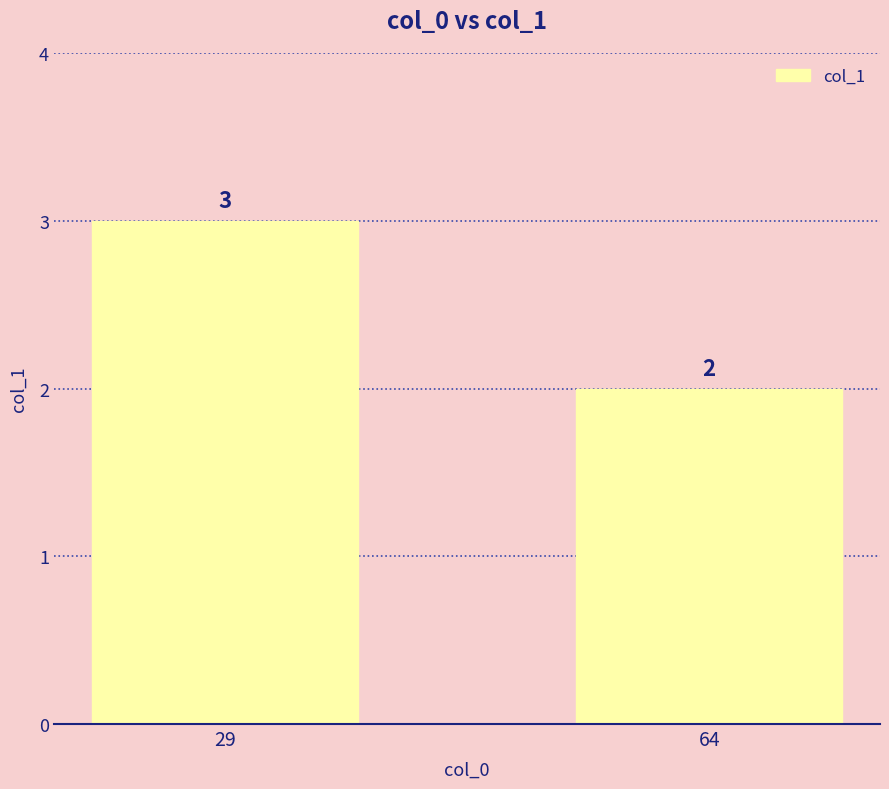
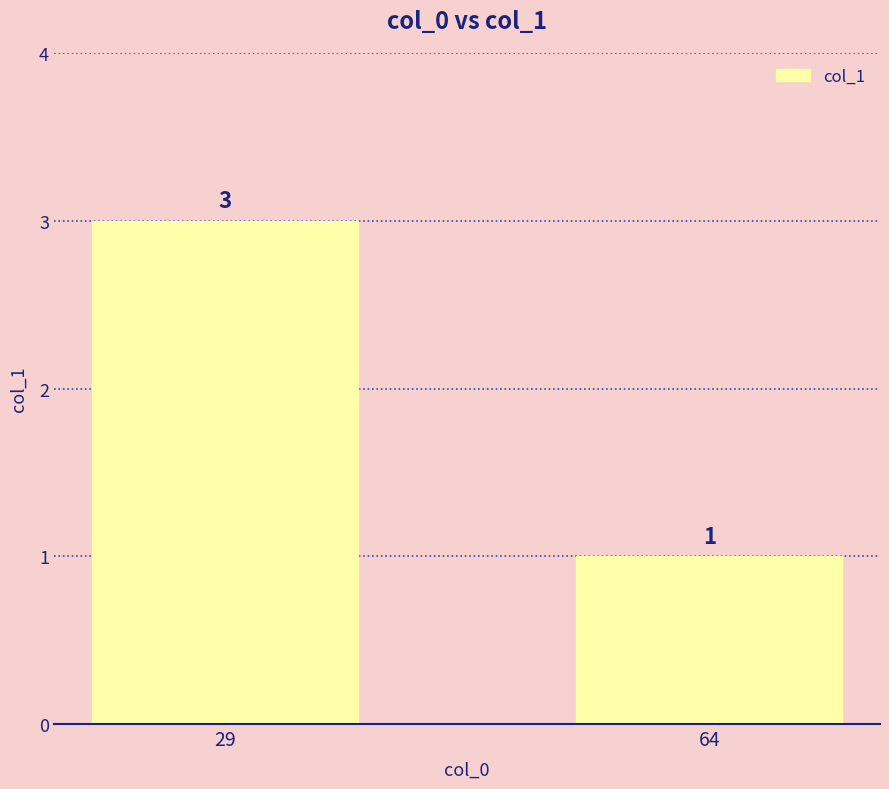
  {
    "29": 3,
-   "64": 2
+   "64": 1
  }
